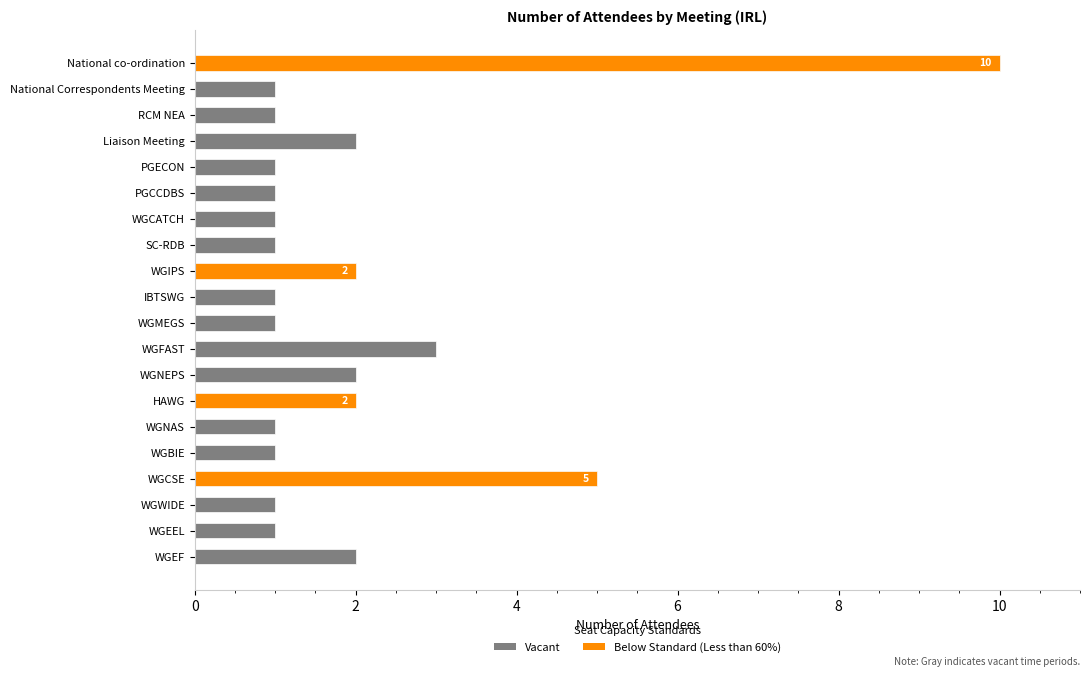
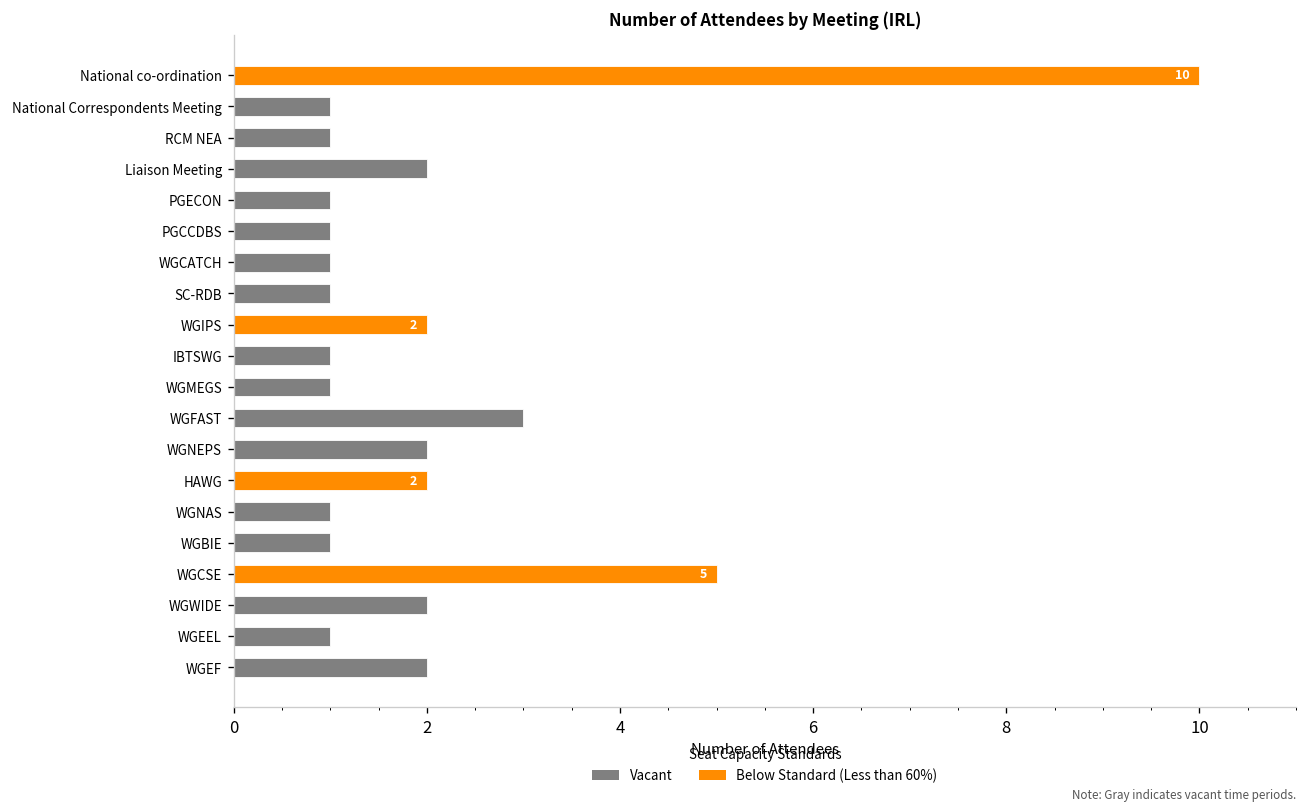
  {
    "Vacant": {
      "National Correspondents Meeting": 1,
      "RCM NEA": 1,
      "Liaison Meeting": 2,
      "PGECON": 1,
      "PGCCDBS": 1,
      "WGCATCH": 1,
      "SC-RDB": 1,
      "IBTSWG": 1,
      "WGMEGS": 1,
      "WGFAST": 3,
      "WGNAS": 1,
      "WGBIE": 1,
-     "WGWIDE": 1,
+     "WGWIDE": 2,
      "WGEEL": 1,
      "WGEF": 2
    }
  }
